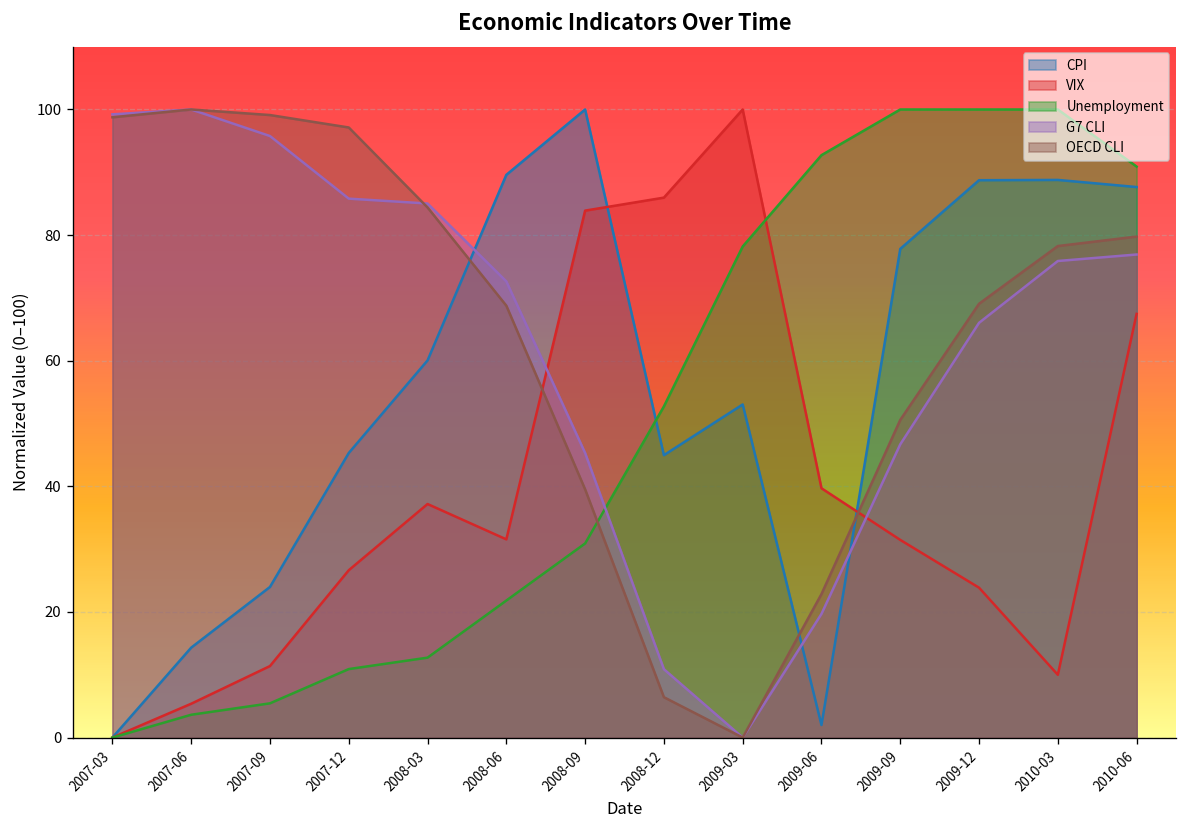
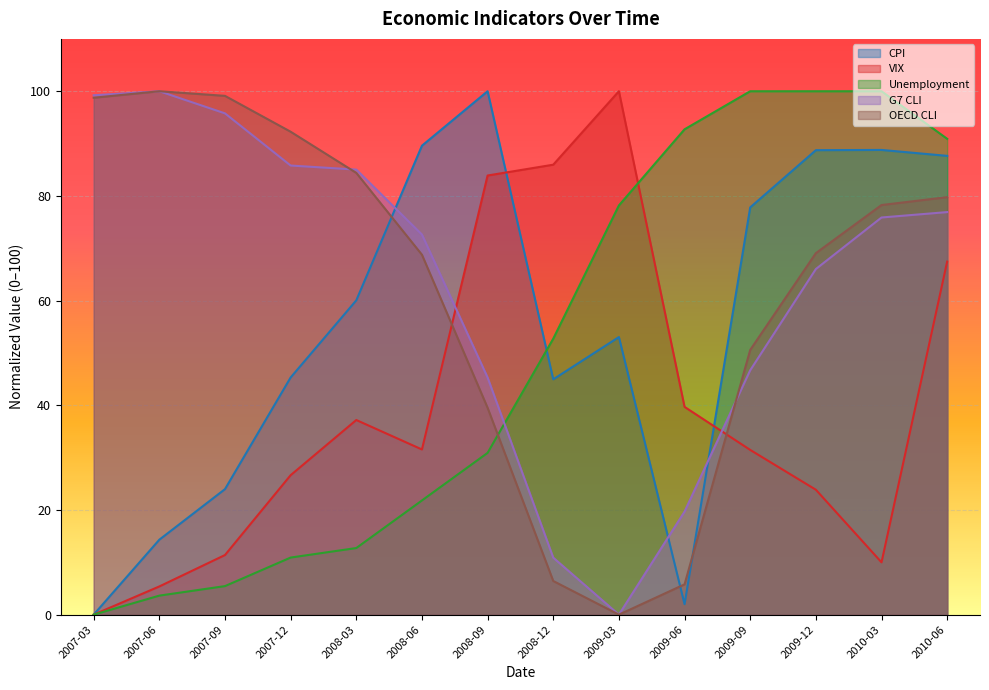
  {
    "CPI": {
      "2007-06": 14,
      "2007-09": 24,
      "2007-12": 45,
      "2008-03": 60,
      "2008-06": 90,
      "2008-09": 100,
      "2008-12": 45,
      "2009-03": 53,
      "2009-06": 2,
      "2009-09": 78,
      "2009-12": 89,
      "2010-03": 89,
      "2010-06": 88
    },
    "VIX": {
      "2007-06": 5,
      "2007-09": 11,
      "2007-12": 27,
      "2008-03": 37,
      "2008-06": 32,
      "2008-09": 84,
      "2008-12": 86,
      "2009-03": 100,
      "2009-06": 40,
      "2009-09": 31,
      "2009-12": 24,
      "2010-03": 10,
      "2010-06": 67
    },
    "Unemployment": {
      "2007-06": 4,
      "2007-09": 5,
      "2007-12": 11,
      "2008-03": 13,
      "2008-06": 22,
      "2008-09": 31,
      "2008-12": 53,
      "2009-03": 78,
      "2009-06": 93,
      "2009-09": 100,
      "2009-12": 100,
      "2010-06": 91
    },
    "G7 CLI": {
      "2007-09": 96,
      "2007-12": 86,
      "2008-03": 85,
      "2008-06": 73,
      "2008-09": 45,
      "2008-12": 11,
      "2009-06": 20,
      "2009-09": 47,
      "2009-12": 66,
      "2010-03": 76,
      "2010-06": 77
    },
    "OECD CLI": {
      "2007-09": 99,
-     "2007-12": 97,
+     "2007-12": 92,
      "2008-03": 84,
      "2008-06": 69,
      "2008-09": 40,
      "2008-12": 6,
-     "2009-06": 23,
+     "2009-06": 6,
      "2009-09": 51,
      "2009-12": 69,
      "2010-03": 78,
      "2010-06": 80
    }
  }
